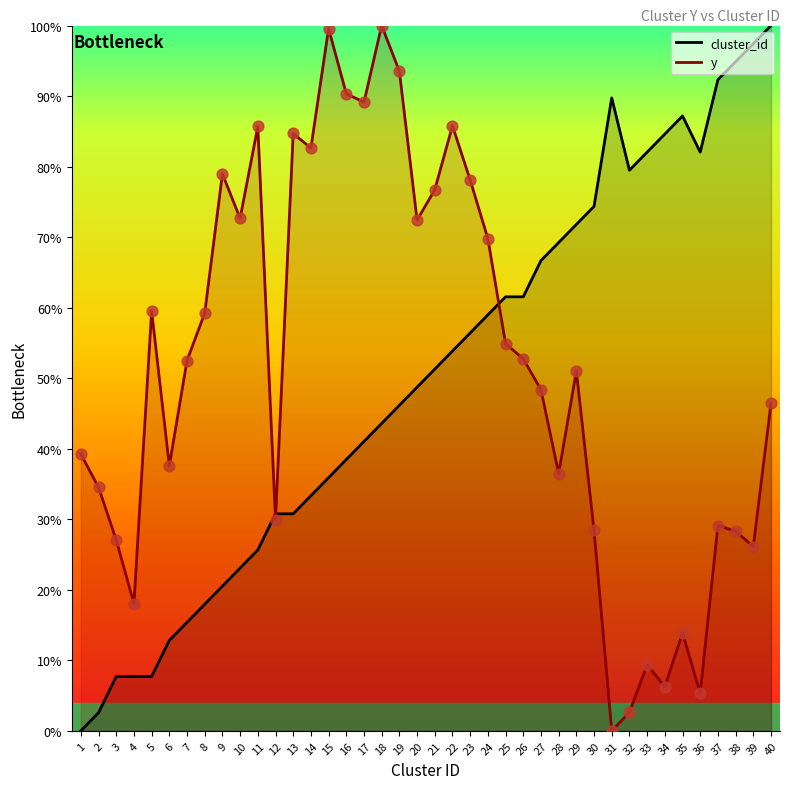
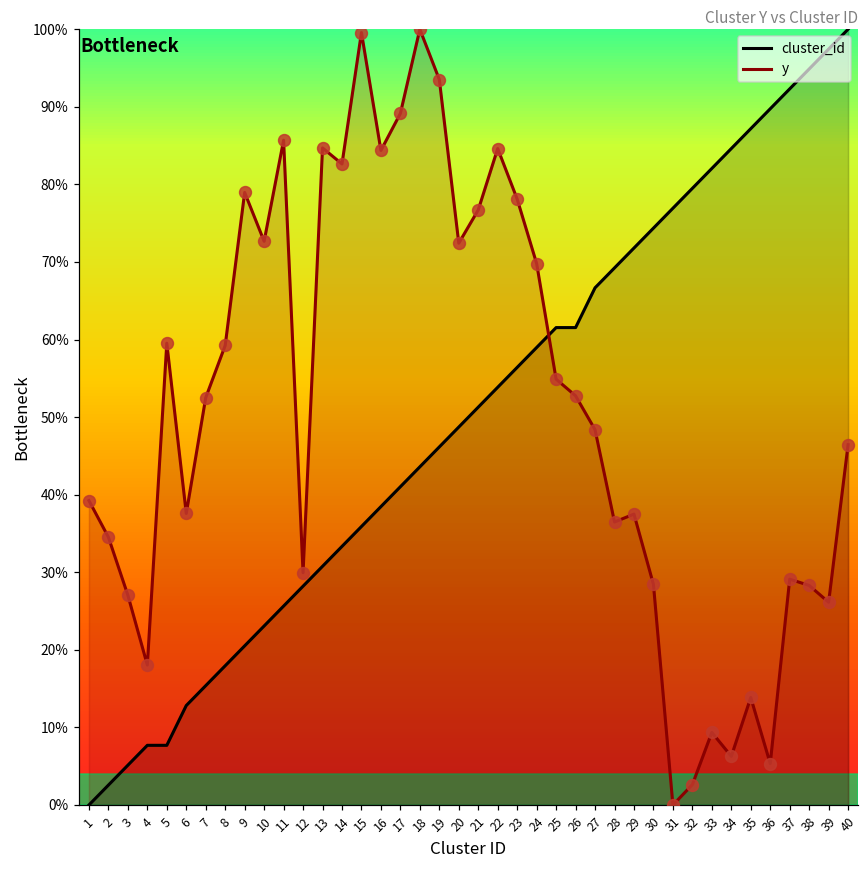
  {
    "cluster_id": {
-     "3": "8%",
+     "3": "5%",
      "4": "8%",
      "5": "8%",
      "6": "13%",
      "7": "15%",
      "8": "18%",
      "9": "21%",
      "10": "23%",
      "11": "26%",
-     "12": "31%",
+     "12": "28%",
      "13": "31%",
      "14": "33%",
      "15": "36%",
      "16": "38%",
      "17": "41%",
      "18": "44%",
      "19": "46%",
      "20": "49%",
      "21": "51%",
      "22": "54%",
      "23": "56%",
      "24": "59%",
      "25": "62%",
      "26": "62%",
      "27": "67%",
      "28": "69%",
      "29": "72%",
      "30": "74%",
-     "31": "90%",
+     "31": "77%",
      "32": "79%",
      "33": "82%",
      "34": "85%",
      "35": "87%",
-     "36": "82%",
+     "36": "90%",
      "37": "92%",
      "40": "100%"
    },
    "y": {
      "1": "39%",
      "2": "35%",
      "3": "27%",
      "4": "18%",
      "5": "60%",
      "6": "38%",
      "7": "53%",
      "8": "59%",
      "9": "79%",
      "10": "73%",
      "11": "86%",
      "12": "30%",
      "13": "85%",
      "14": "83%",
      "15": "100%",
-     "16": "90%",
+     "16": "84%",
      "17": "89%",
      "18": "100%",
      "19": "94%",
      "20": "72%",
      "21": "77%",
-     "22": "86%",
+     "22": "85%",
      "23": "78%",
      "24": "70%",
      "25": "55%",
      "26": "53%",
      "27": "48%",
      "28": "36%",
-     "29": "51%",
+     "29": "37%",
      "30": "28%",
      "33": "9%",
      "34": "6%",
      "35": "14%",
      "36": "5%",
      "37": "29%",
      "38": "28%",
      "39": "26%",
      "40": "46%"
    }
  }
